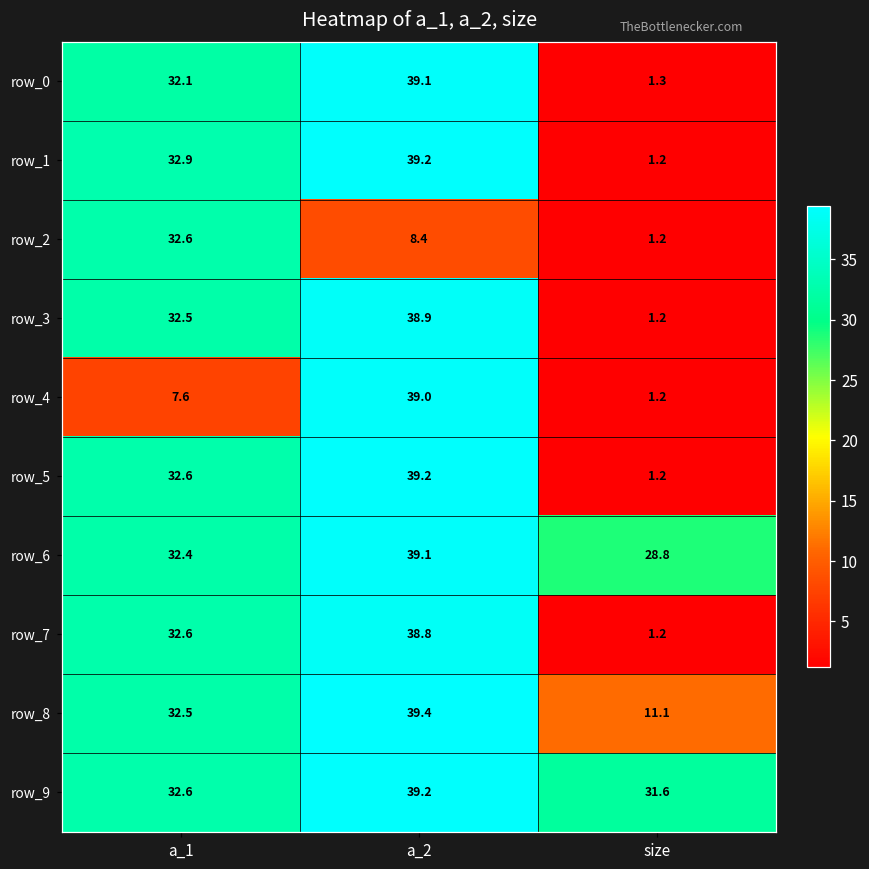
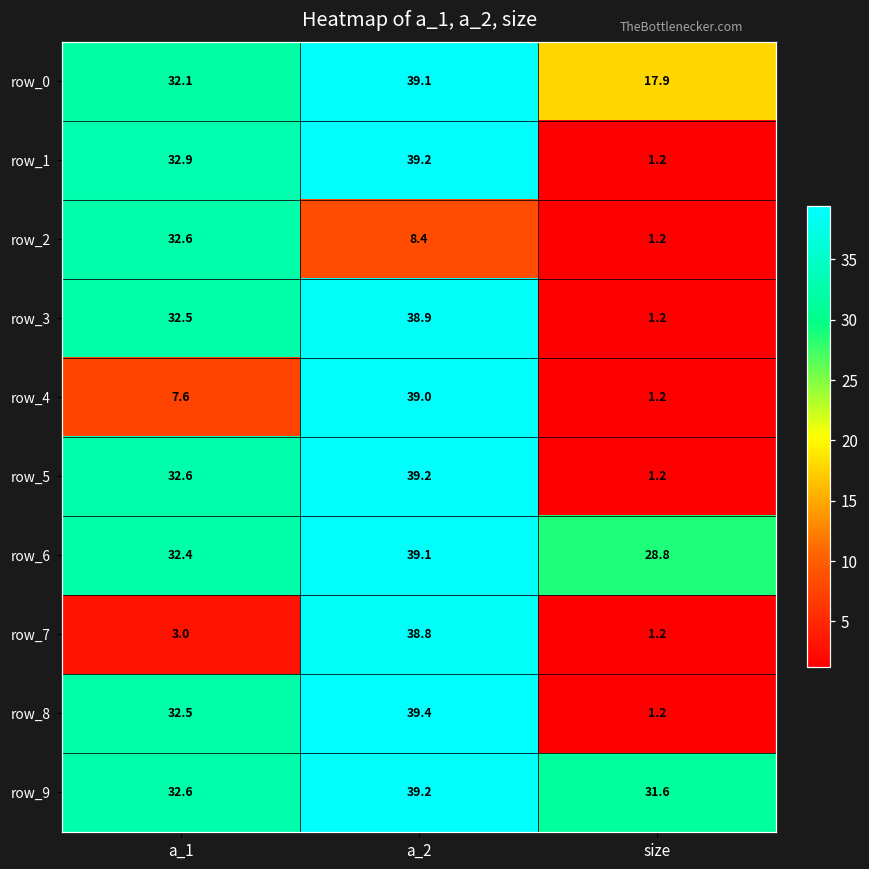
  {
    "row_0": {
      "a_1": 32.1,
      "a_2": 39.1,
-     "size": 1.3
+     "size": 17.9
    },
    "row_1": {
      "a_1": 32.9,
      "a_2": 39.2,
      "size": 1.2
    },
    "row_2": {
      "a_1": 32.6,
      "a_2": 8.4,
      "size": 1.2
    },
    "row_3": {
      "a_1": 32.5,
      "a_2": 38.9,
      "size": 1.2
    },
    "row_4": {
      "a_1": 7.6,
      "a_2": 39.0,
      "size": 1.2
    },
    "row_5": {
      "a_1": 32.6,
      "a_2": 39.2,
      "size": 1.2
    },
    "row_6": {
      "a_1": 32.4,
      "a_2": 39.1,
      "size": 28.8
    },
    "row_7": {
-     "a_1": 32.6,
+     "a_1": 3.0,
      "a_2": 38.8,
      "size": 1.2
    },
    "row_8": {
      "a_1": 32.5,
      "a_2": 39.4,
-     "size": 11.1
+     "size": 1.2
    },
    "row_9": {
      "a_1": 32.6,
      "a_2": 39.2,
      "size": 31.6
    }
  }
